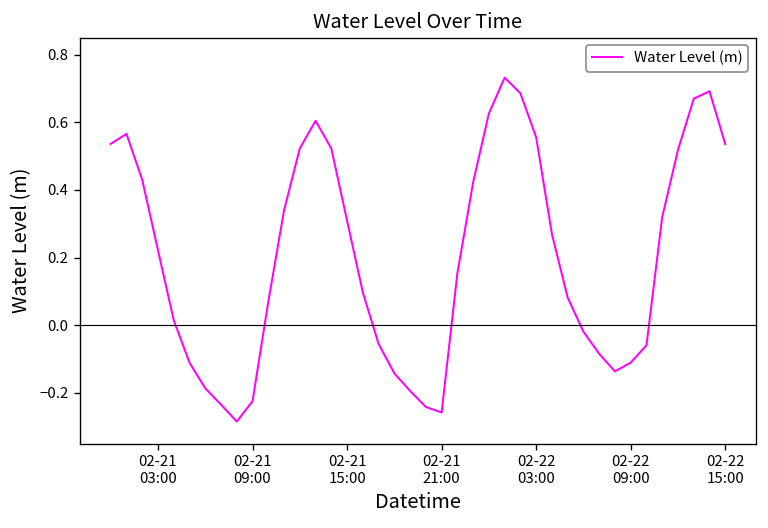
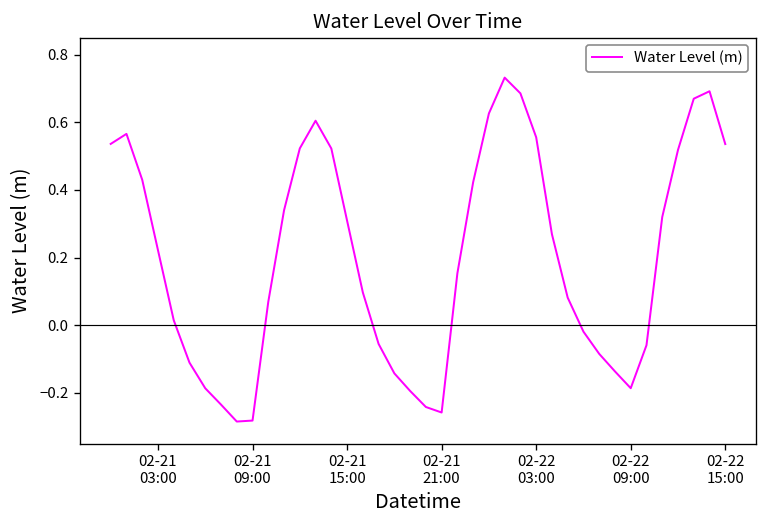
  {
    "02-21 03:00": 0.22,
-   "02-21 09:00": -0.22,
+   "02-21 09:00": -0.28,
    "02-21 15:00": 0.31,
    "02-21 21:00": -0.26,
    "02-22 03:00": 0.56,
-   "02-22 09:00": -0.11,
+   "02-22 09:00": -0.19,
    "02-22 15:00": 0.54
  }
